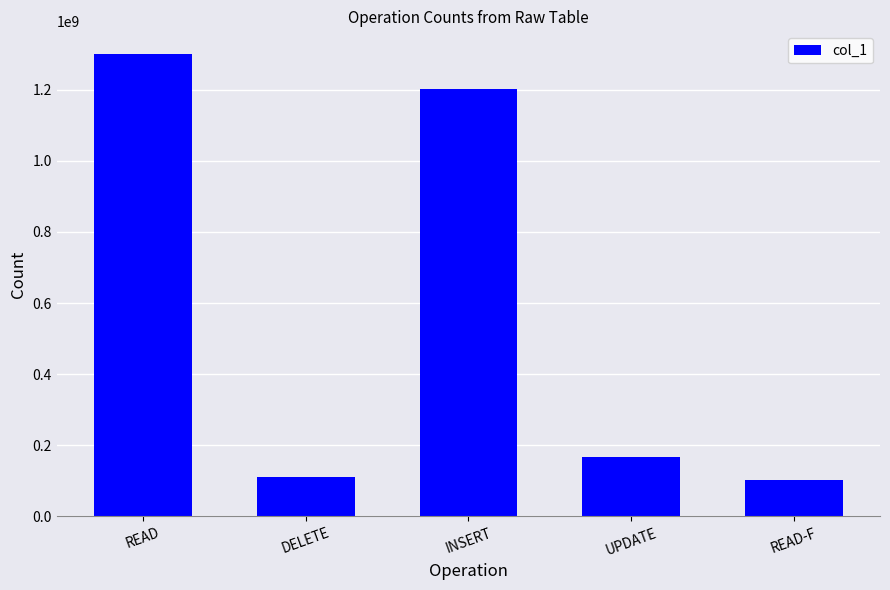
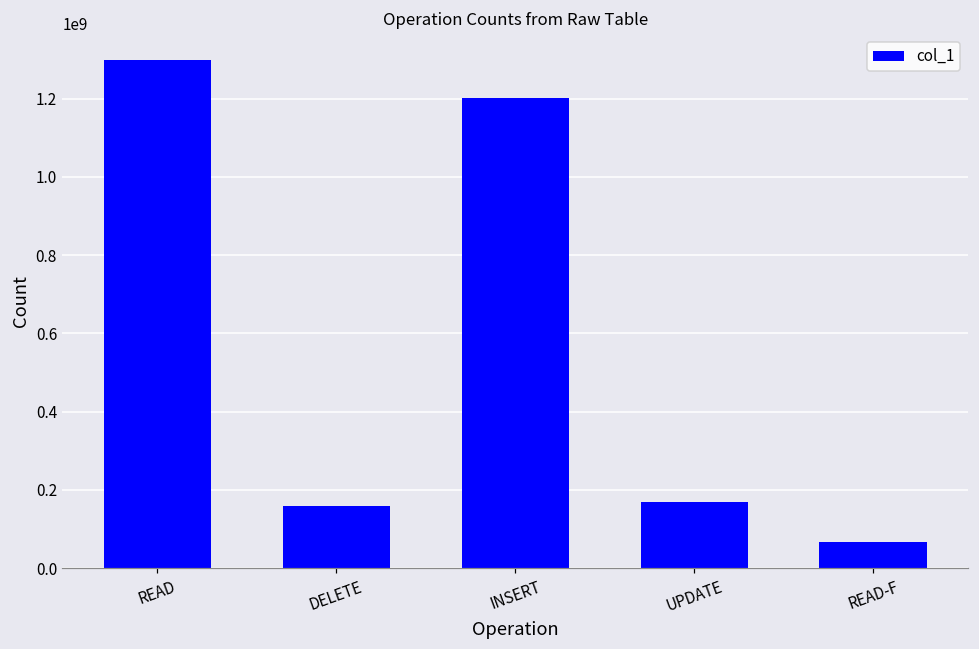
  {
    "READ": 1300000000,
-   "DELETE": 110000000,
+   "DELETE": 160000000,
    "INSERT": 1200000000,
    "UPDATE": 170000000,
-   "READ-F": 100000000
+   "READ-F": 70000000
  }
